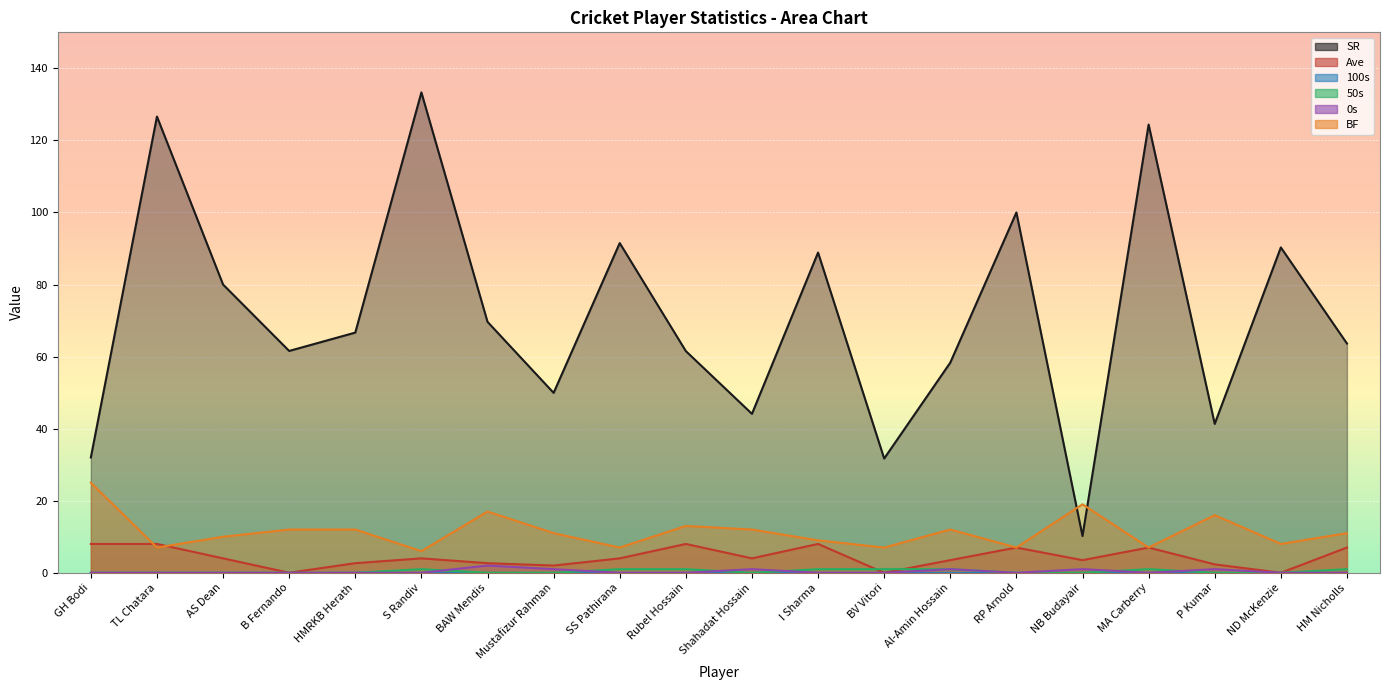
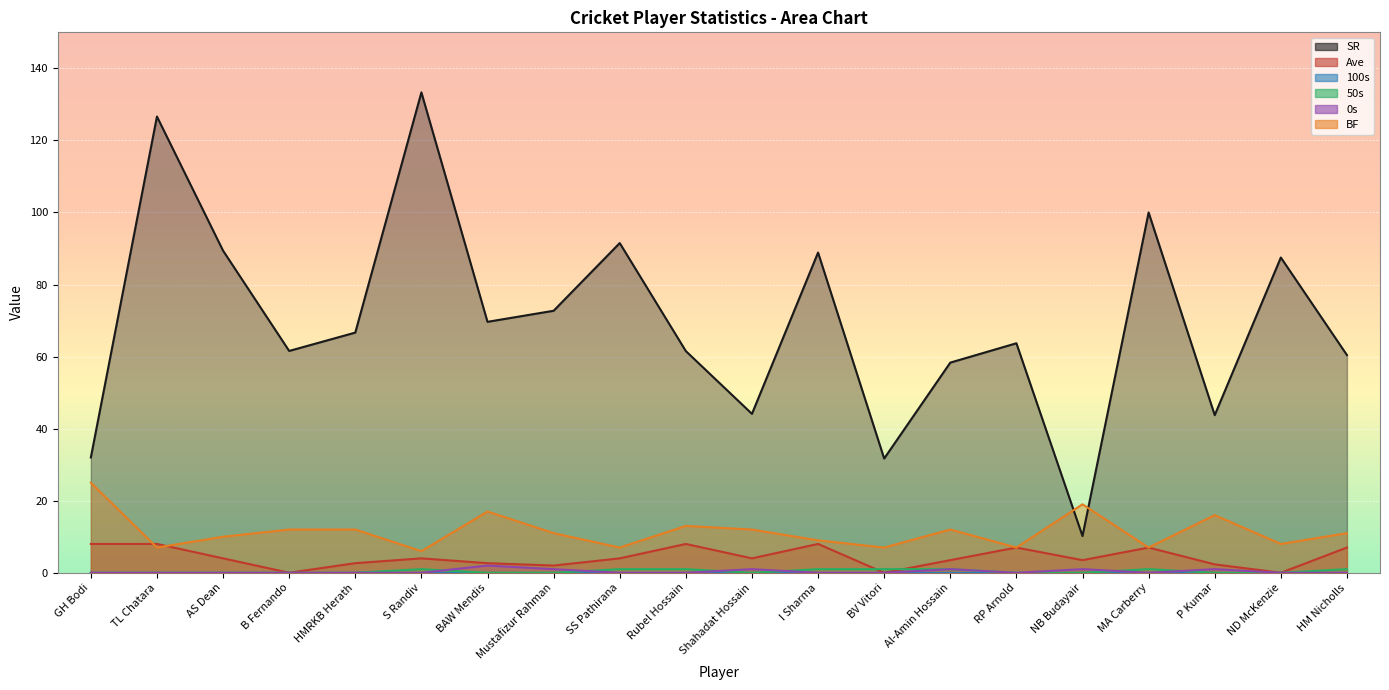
  {
    "SR": {
      "GH Bodi": 32,
      "TL Chatara": 127,
-     "AS Dean": 80,
+     "AS Dean": 89,
      "B Fernando": 62,
      "HMRKB Herath": 67,
      "S Randiv": 133,
      "BAW Mendis": 70,
-     "Mustafizur Rahman": 50,
+     "Mustafizur Rahman": 73,
      "SS Pathirana": 92,
      "Rubel Hossain": 62,
      "Shahadat Hossain": 44,
      "I Sharma": 89,
      "BV Vitori": 32,
      "Al-Amin Hossain": 58,
-     "RP Arnold": 100,
+     "RP Arnold": 64,
      "NB Budayair": 10,
-     "MA Carberry": 124,
-     "P Kumar": 41,
-     "ND McKenzie": 90,
-     "HM Nicholls": 64
+     "MA Carberry": 100,
+     "P Kumar": 44,
+     "ND McKenzie": 88,
+     "HM Nicholls": 60
    },
    "0s": {
      "Mustafizur Rahman": 1,
      "Shahadat Hossain": 1,
      "NB Budayair": 1,
      "P Kumar": 1
    }
  }
